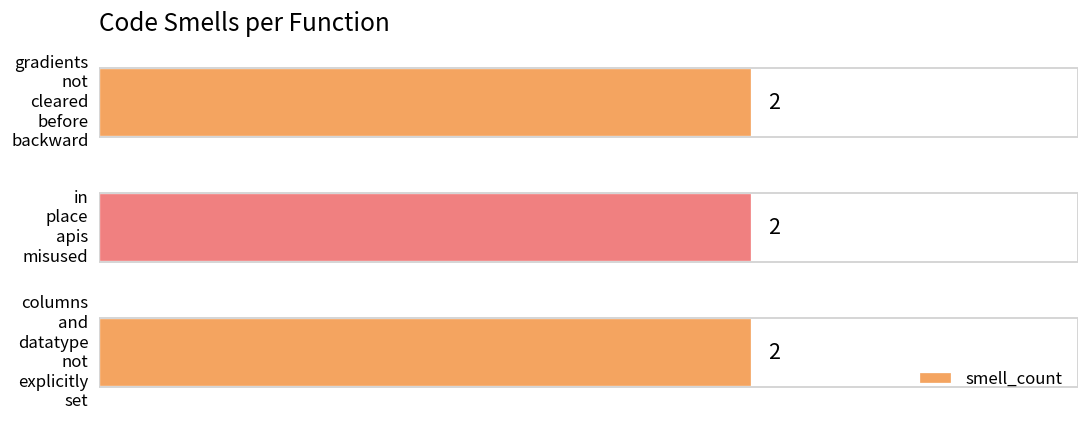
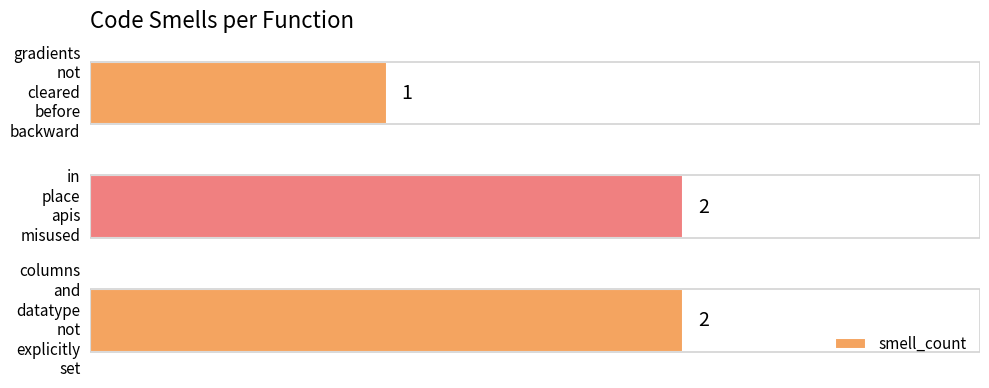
  {
-   "gradients not cleared before backward": 2,
+   "gradients not cleared before backward": 1,
    "in place apis misused": 2,
    "columns and datatype not explicitly set": 2
  }
